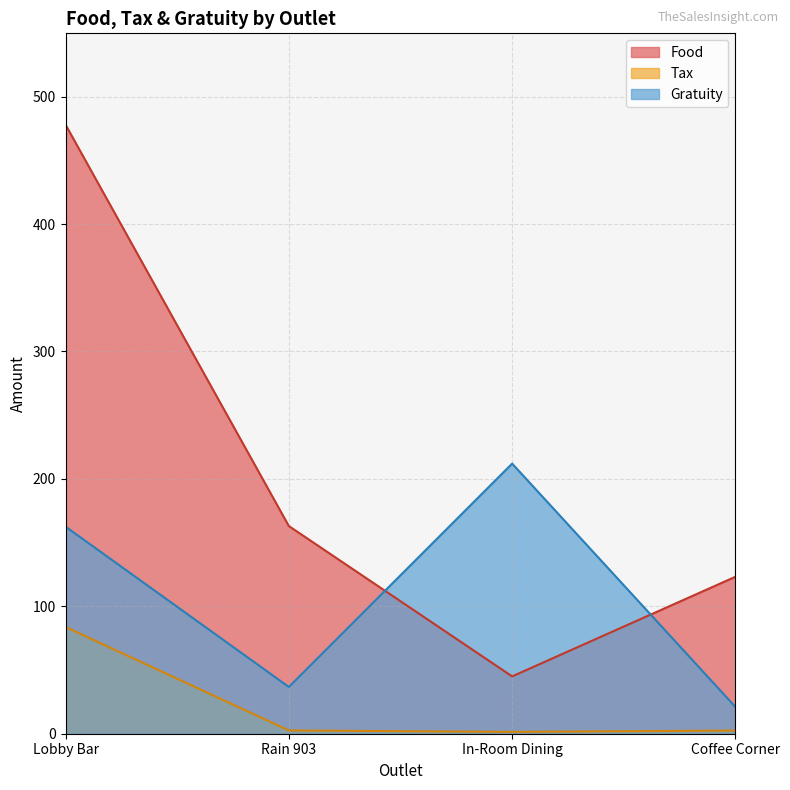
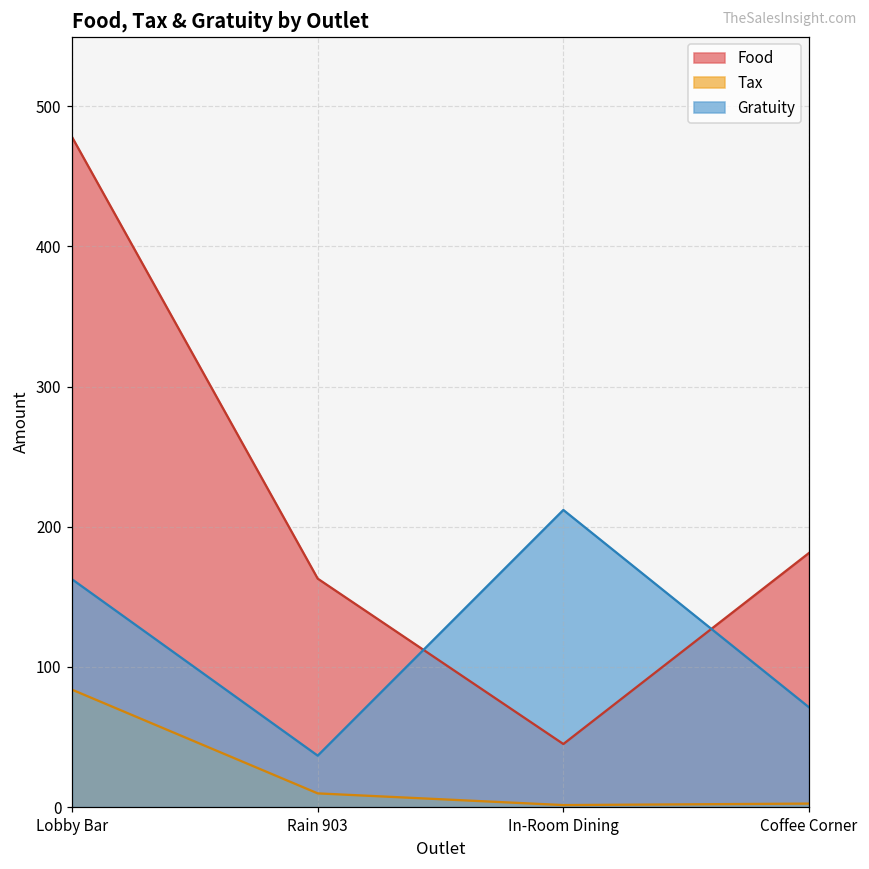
  {
    "Food": {
      "Lobby Bar": 478,
      "Rain 903": 163,
      "In-Room Dining": 45,
-     "Coffee Corner": 123
+     "Coffee Corner": 181
    },
    "Tax": {
      "Lobby Bar": 84,
-     "Rain 903": 3,
+     "Rain 903": 10,
      "In-Room Dining": 1,
      "Coffee Corner": 3
    },
    "Gratuity": {
      "Lobby Bar": 163,
      "Rain 903": 37,
      "In-Room Dining": 212,
-     "Coffee Corner": 21
+     "Coffee Corner": 71
    }
  }
